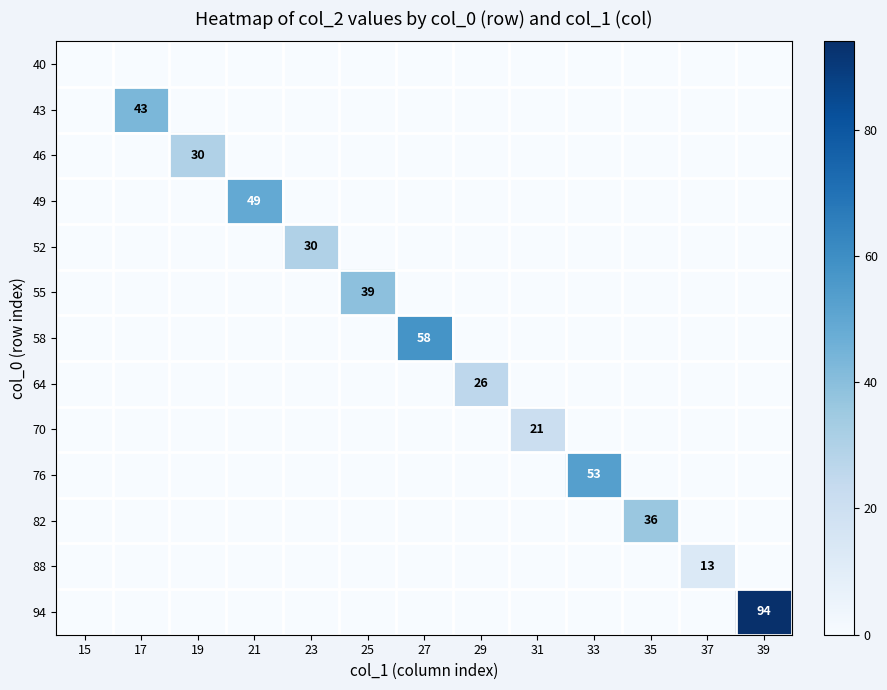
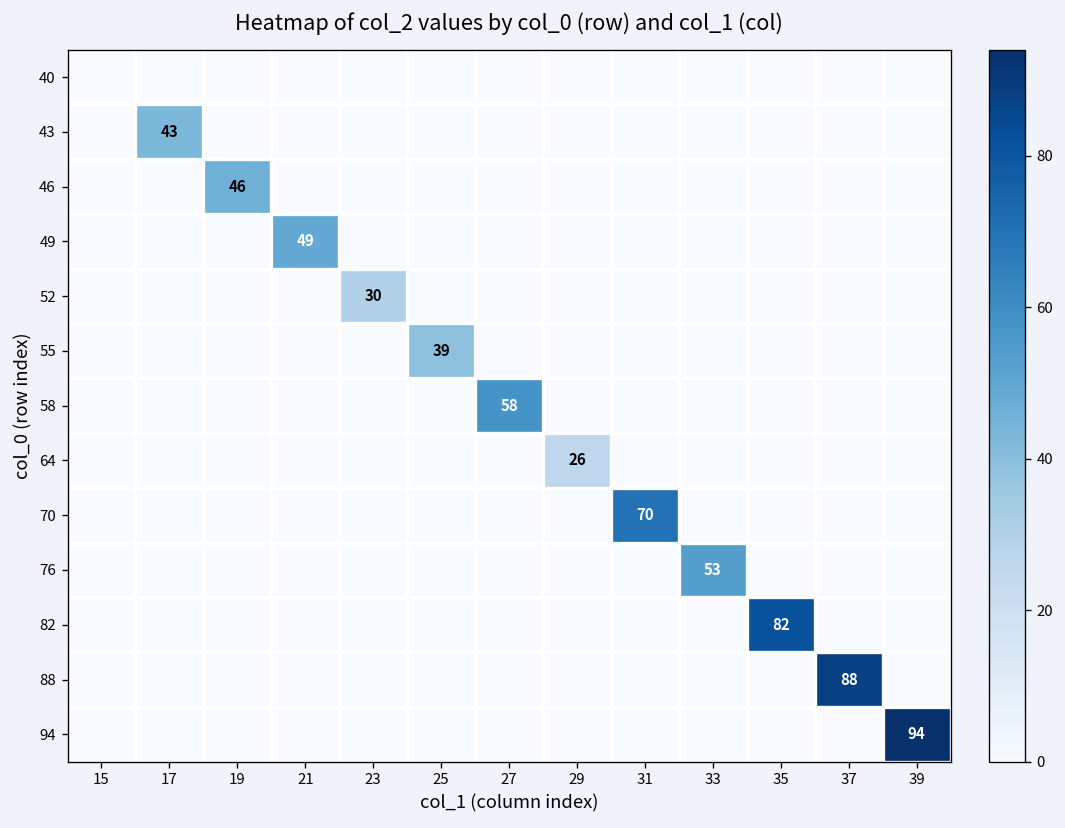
  {
    "43": {
      "17": 43
    },
    "46": {
-     "19": 30
+     "19": 46
    },
    "49": {
      "21": 49
    },
    "52": {
      "23": 30
    },
    "55": {
      "25": 39
    },
    "58": {
      "27": 58
    },
    "64": {
      "29": 26
    },
    "70": {
-     "31": 21
+     "31": 70
    },
    "76": {
      "33": 53
    },
    "82": {
-     "35": 36
+     "35": 82
    },
    "88": {
-     "37": 13
+     "37": 88
    },
    "94": {
      "39": 94
    }
  }
